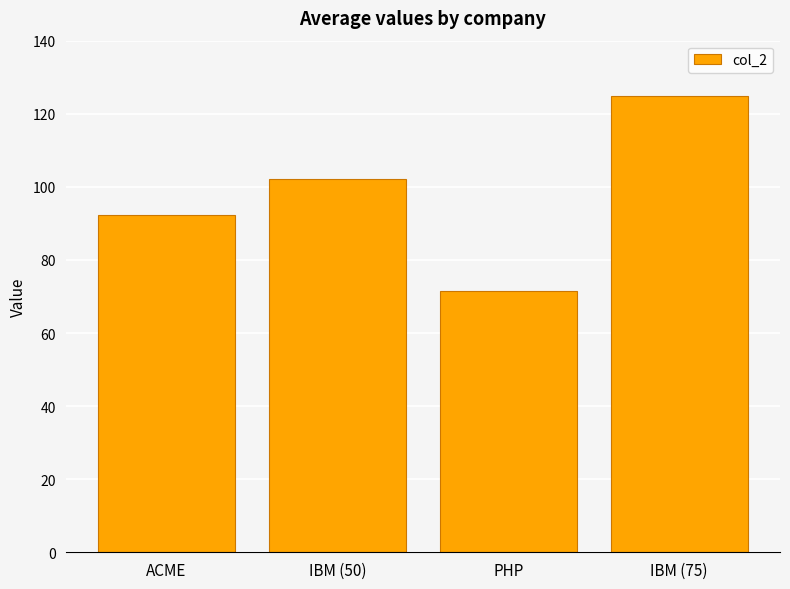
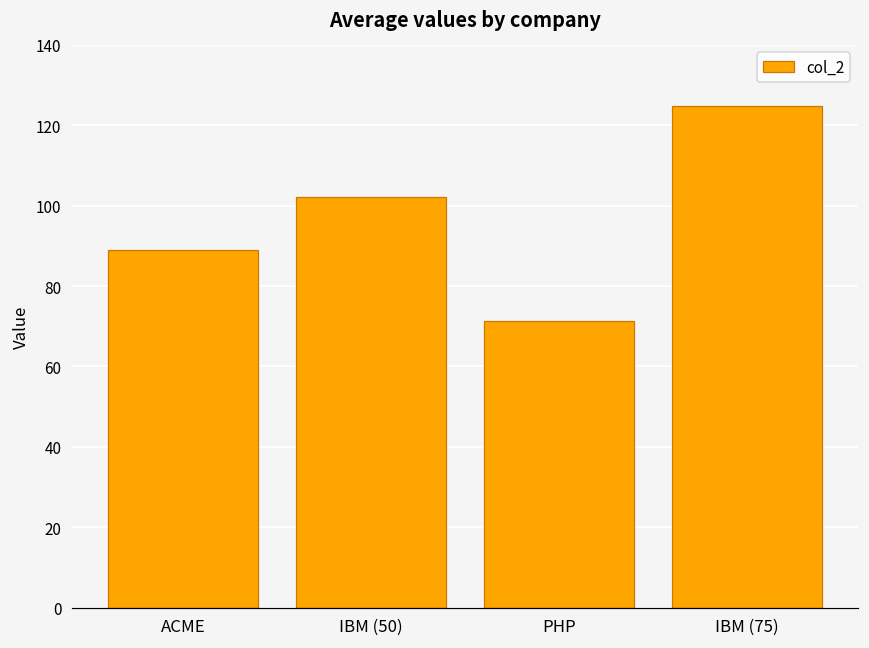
  {
-   "ACME": 92,
+   "ACME": 89,
    "IBM (50)": 102,
    "PHP": 71,
    "IBM (75)": 125
  }
